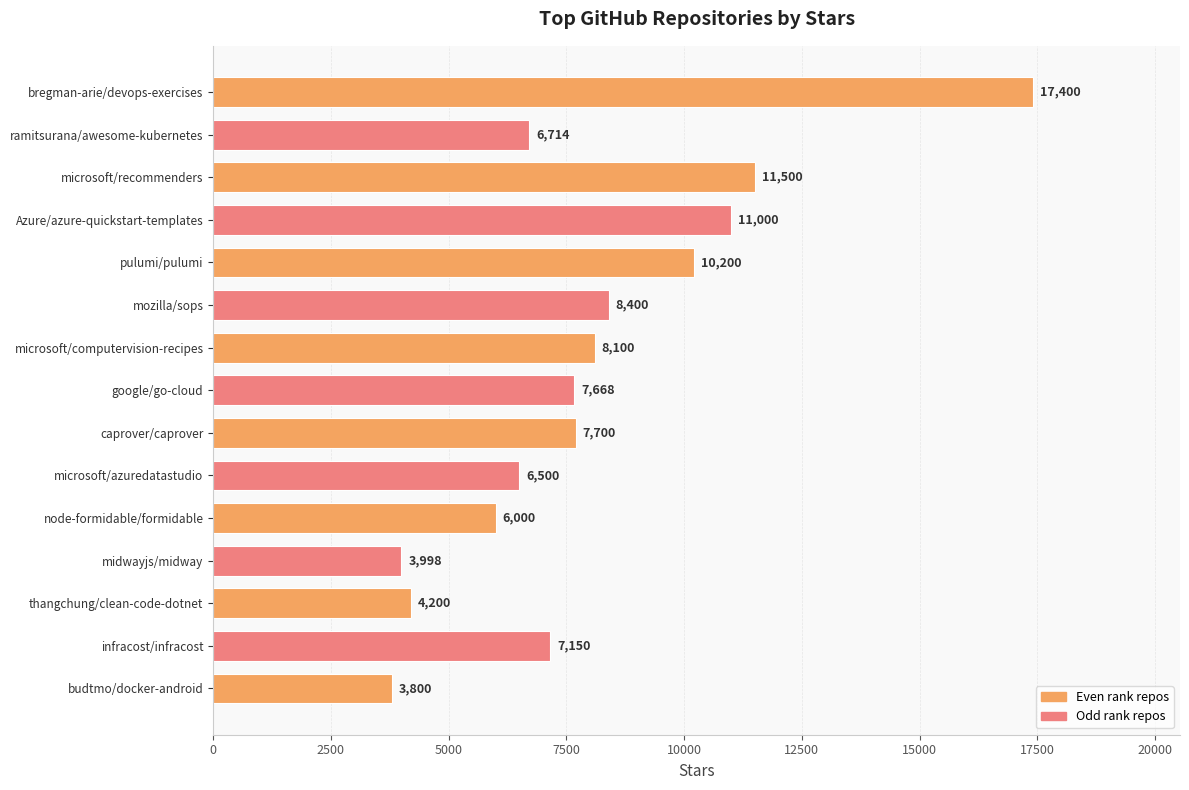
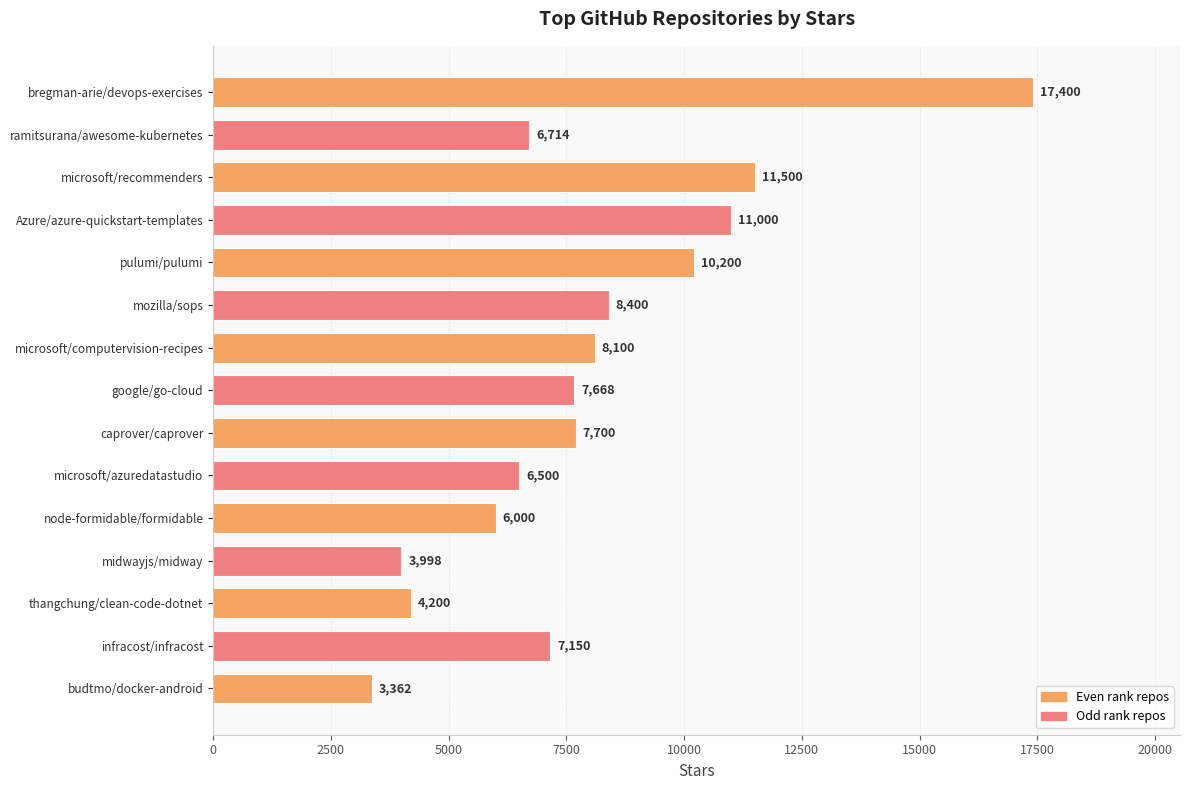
  {
    "bregman-arie/devops-exercises": "17,400",
    "ramitsurana/awesome-kubernetes": "6,714",
    "microsoft/recommenders": "11,500",
    "Azure/azure-quickstart-templates": "11,000",
    "pulumi/pulumi": "10,200",
    "mozilla/sops": "8,400",
    "microsoft/computervision-recipes": "8,100",
    "google/go-cloud": "7,668",
    "caprover/caprover": "7,700",
    "microsoft/azuredatastudio": "6,500",
    "node-formidable/formidable": "6,000",
    "midwayjs/midway": "3,998",
    "thangchung/clean-code-dotnet": "4,200",
    "infracost/infracost": "7,150",
-   "budtmo/docker-android": "3,800"
+   "budtmo/docker-android": "3,362"
  }
